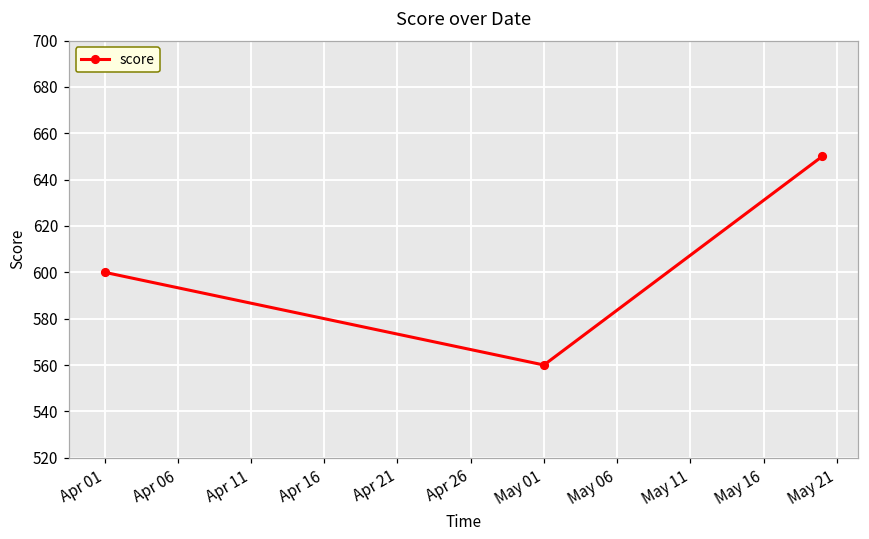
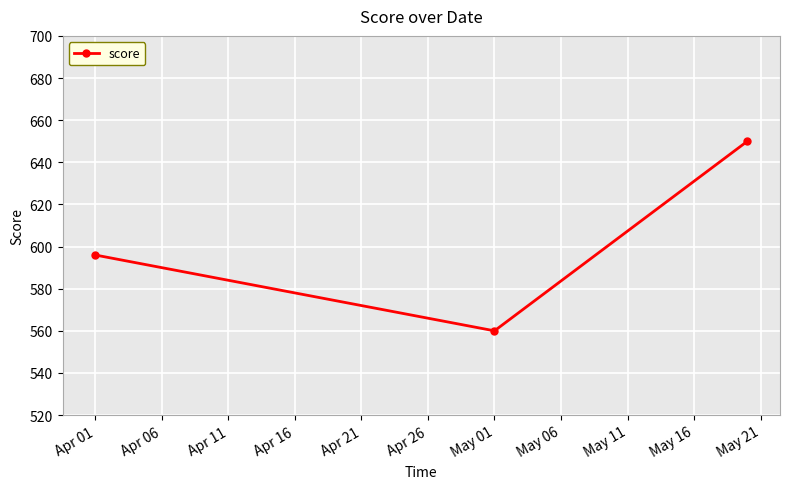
  {
-   "Apr 01": 600,
+   "Apr 01": 596,
    "May 01": 560
  }
